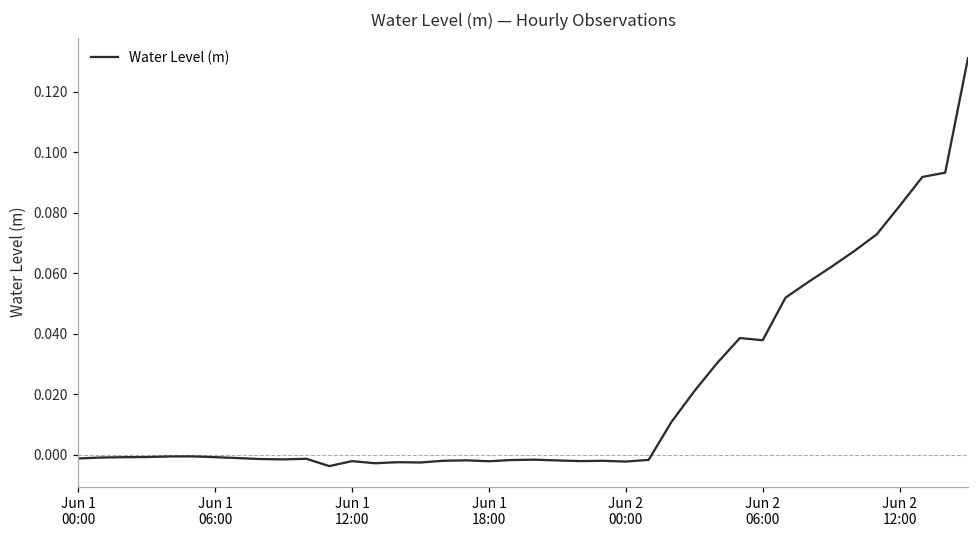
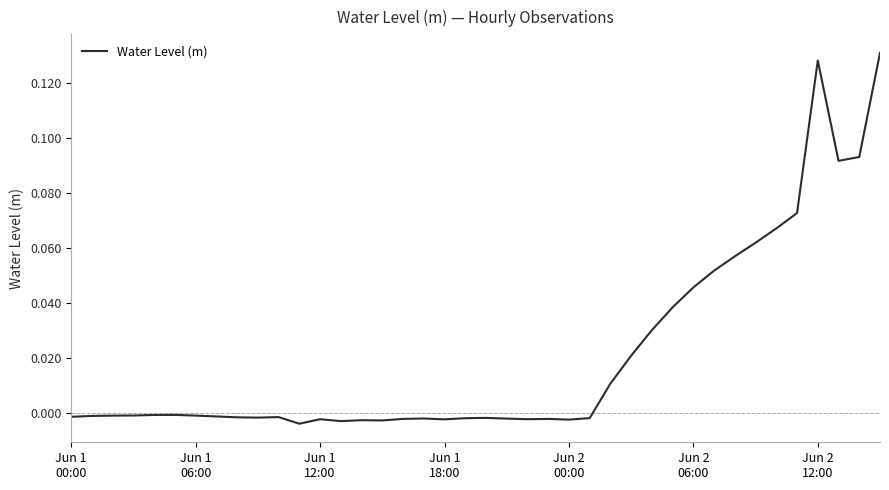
  {
    "Jun 1 00:00": -0.001,
    "Jun 1 06:00": -0.001,
    "Jun 1 12:00": -0.002,
    "Jun 1 18:00": -0.002,
    "Jun 2 00:00": -0.002,
-   "Jun 2 06:00": 0.038,
-   "Jun 2 12:00": 0.082
+   "Jun 2 06:00": 0.046,
+   "Jun 2 12:00": 0.128
  }
